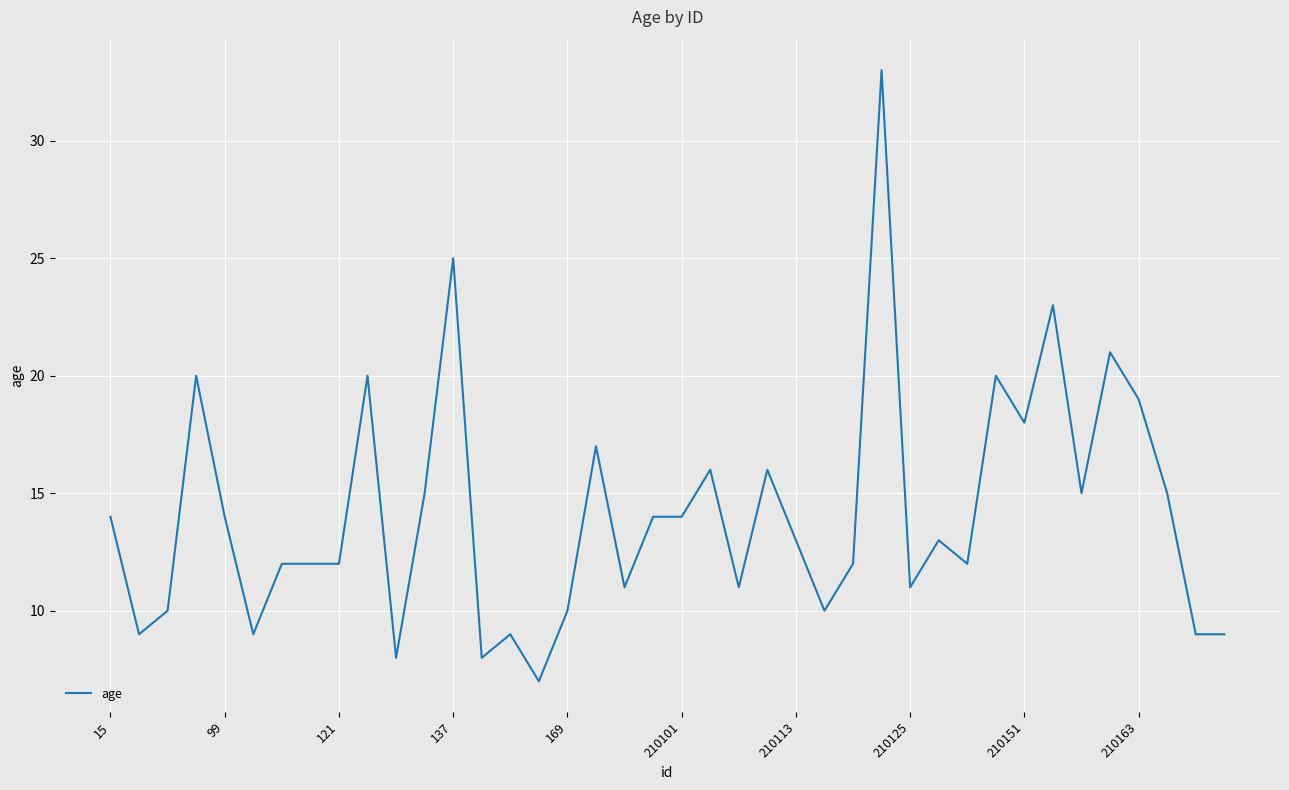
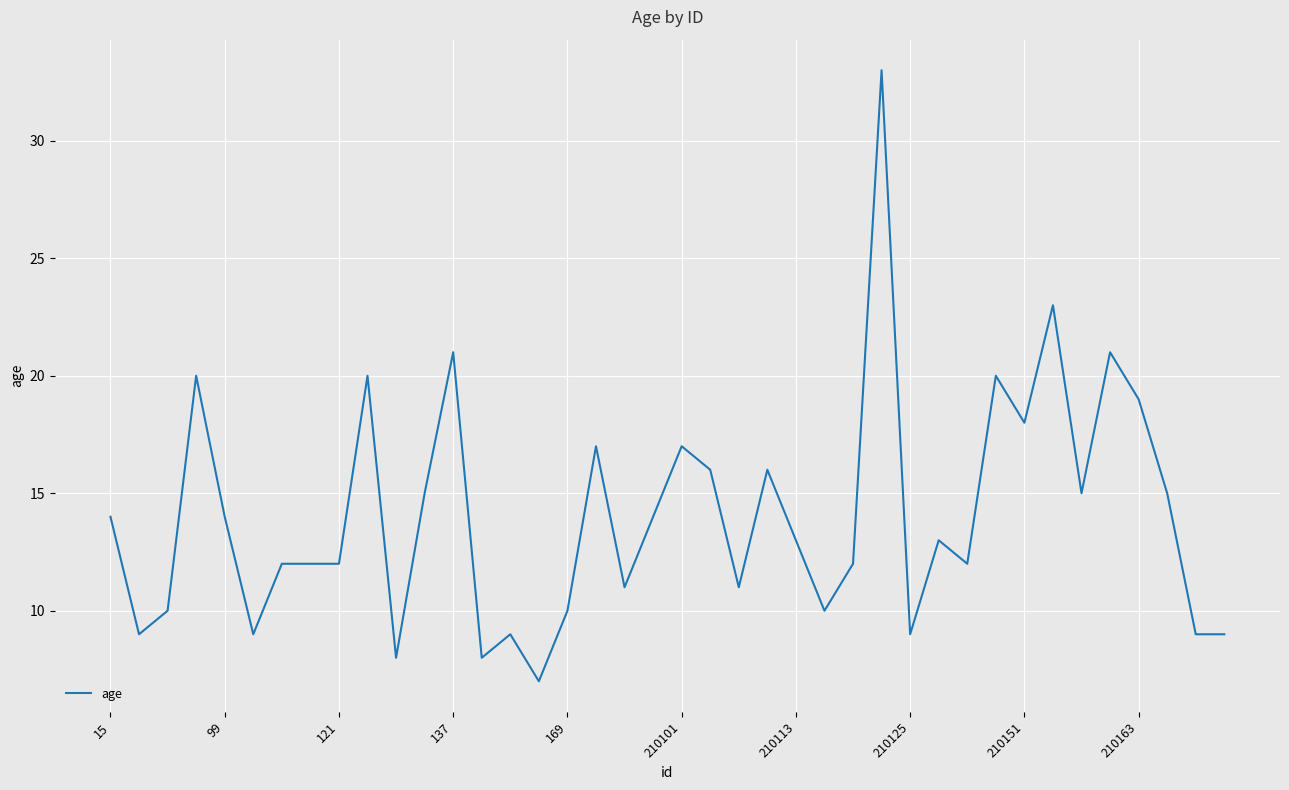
  {
    "99": 14,
    "121": 12,
-   "137": 25,
+   "137": 21,
    "169": 10,
-   "210101": 14,
+   "210101": 17,
    "210113": 13,
-   "210125": 11,
+   "210125": 9,
    "210151": 18,
    "210163": 19
  }
